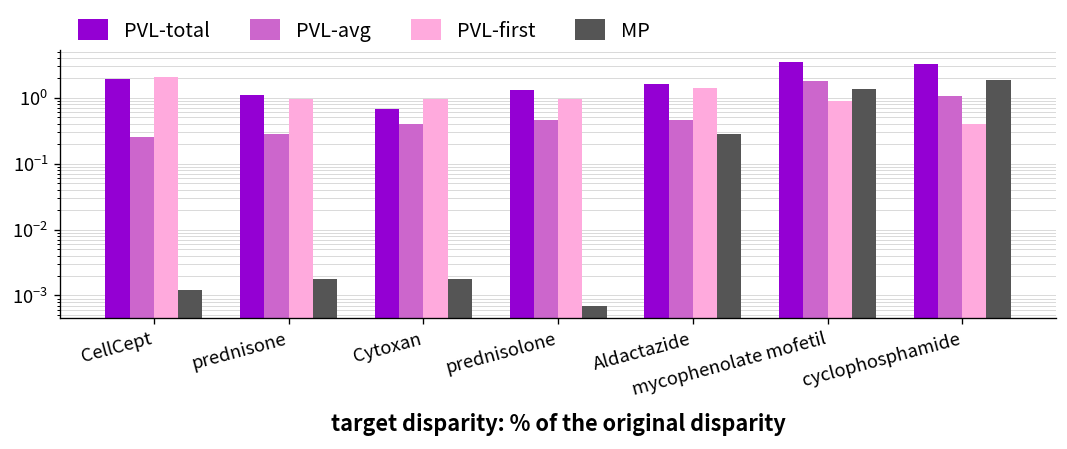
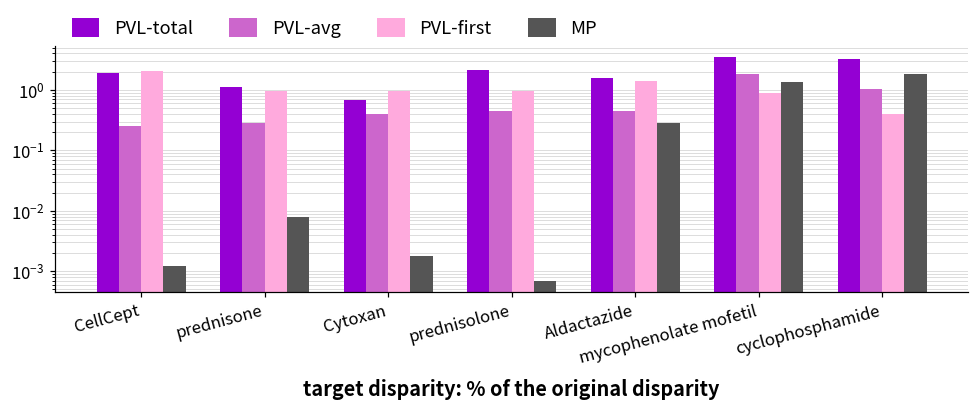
  {
    "PVL-total": {
      "CellCept": 1.9,
      "prednisone": 1.1,
      "Cytoxan": 0.7,
-     "prednisolone": 1.3,
+     "prednisolone": 2.1,
      "Aldactazide": 1.6,
      "mycophenolate mofetil": 4,
      "cyclophosphamide": 3
    },
    "PVL-avg": {
      "CellCept": 0.3,
      "prednisone": 0.3,
      "Cytoxan": 0.4,
      "prednisolone": 0.5,
      "Aldactazide": 0.5,
      "mycophenolate mofetil": 1.8,
      "cyclophosphamide": 1.1
    },
    "PVL-first": {
      "CellCept": 2.1,
      "prednisone": 1.0,
      "Cytoxan": 1.0,
      "prednisolone": 1.0,
      "Aldactazide": 1.4,
      "mycophenolate mofetil": 0.9,
      "cyclophosphamide": 0.4
    },
    "MP": {
      "CellCept": 0.0012,
-     "prednisone": 0.0018,
+     "prednisone": 0.008,
      "Cytoxan": 0.0018,
      "prednisolone": 0.0007,
      "Aldactazide": 0.3,
      "mycophenolate mofetil": 1.4,
      "cyclophosphamide": 1.8
    }
  }
